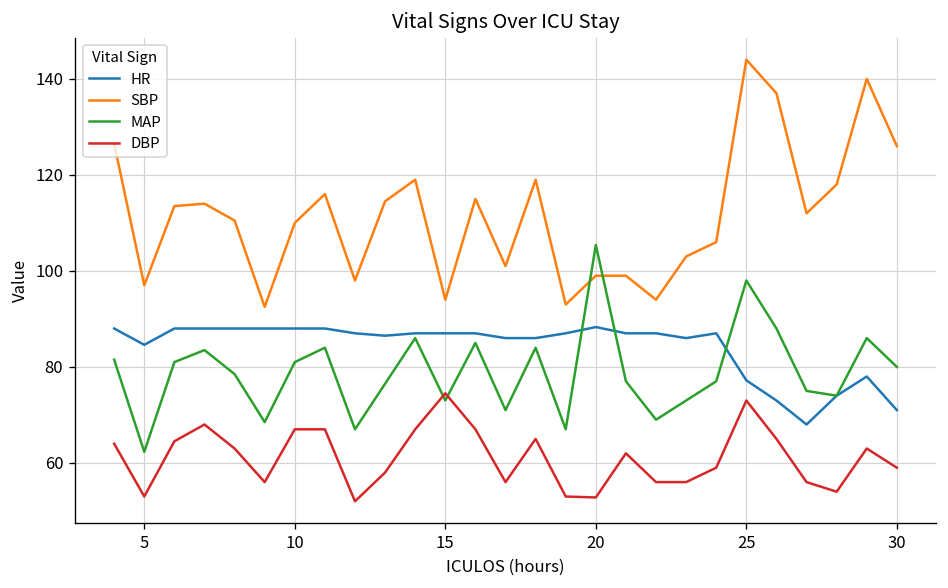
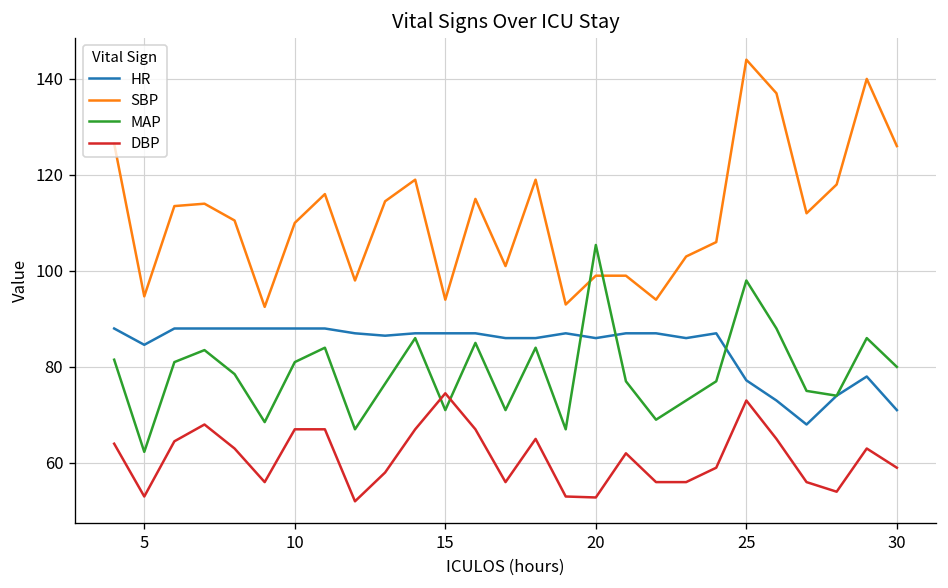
  {
    "HR": {
      "5": 85,
      "10": 88,
      "15": 87,
-     "20": 88,
+     "20": 86,
      "25": 77,
      "30": 71
    },
    "SBP": {
-     "5": 97,
+     "5": 95,
      "10": 110,
      "15": 94,
      "20": 99,
      "25": 144,
      "30": 126
    },
    "MAP": {
      "5": 62,
      "10": 81,
-     "15": 73,
+     "15": 71,
      "20": 105,
      "25": 98,
      "30": 80
    },
    "DBP": {
      "5": 53,
      "10": 67,
      "15": 75,
      "20": 53,
      "25": 73,
      "30": 59
    }
  }
